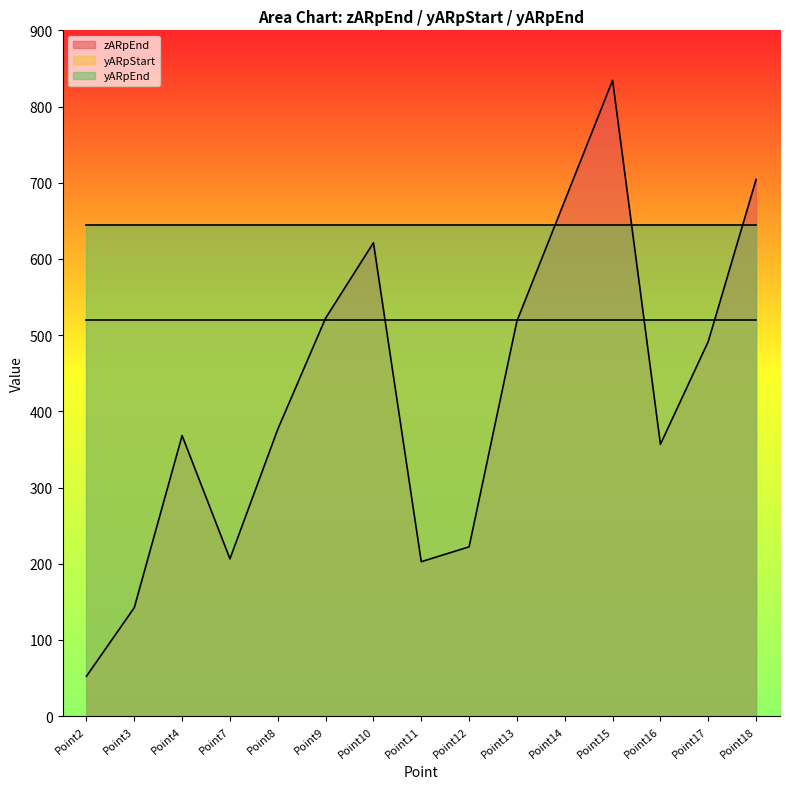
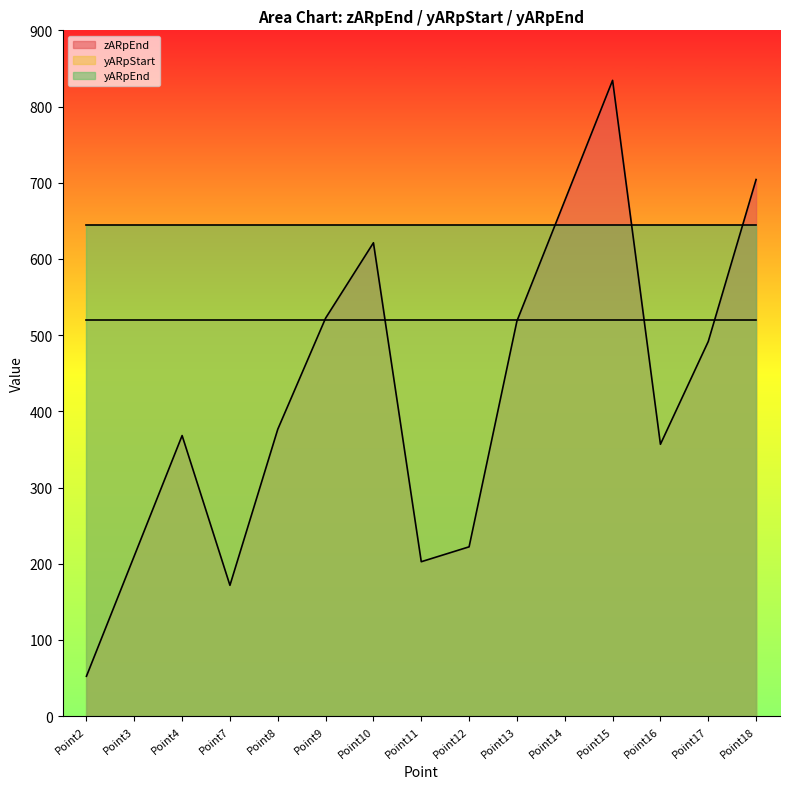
  {
    "zARpEnd": {
      "Point2": 50,
-     "Point3": 140,
+     "Point3": 210,
      "Point4": 370,
-     "Point7": 210,
+     "Point7": 170,
      "Point8": 380,
      "Point10": 620,
      "Point11": 200,
      "Point12": 220,
      "Point14": 680,
      "Point15": 830,
      "Point16": 360,
      "Point17": 490,
      "Point18": 700
    },
    "yARpStart": {
      "Point2": 520,
      "Point3": 520,
      "Point4": 520,
      "Point7": 520,
      "Point8": 520,
      "Point10": 520,
      "Point11": 520,
      "Point12": 520,
      "Point14": 520,
      "Point15": 520,
      "Point16": 520,
      "Point17": 520,
      "Point18": 520
    },
    "yARpEnd": {
      "Point2": 640,
      "Point3": 640,
      "Point4": 640,
      "Point7": 640,
      "Point8": 640,
      "Point9": 640,
      "Point10": 640,
      "Point11": 640,
      "Point12": 640,
      "Point13": 640,
      "Point14": 640,
      "Point15": 640,
      "Point16": 640,
      "Point17": 640,
      "Point18": 640
    }
  }
